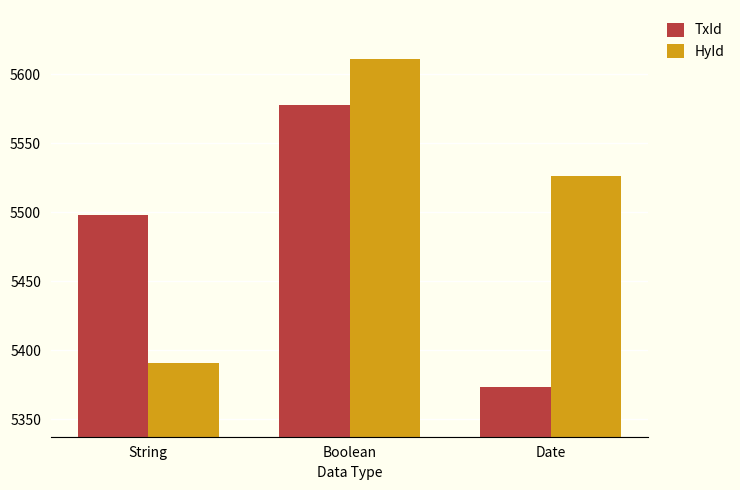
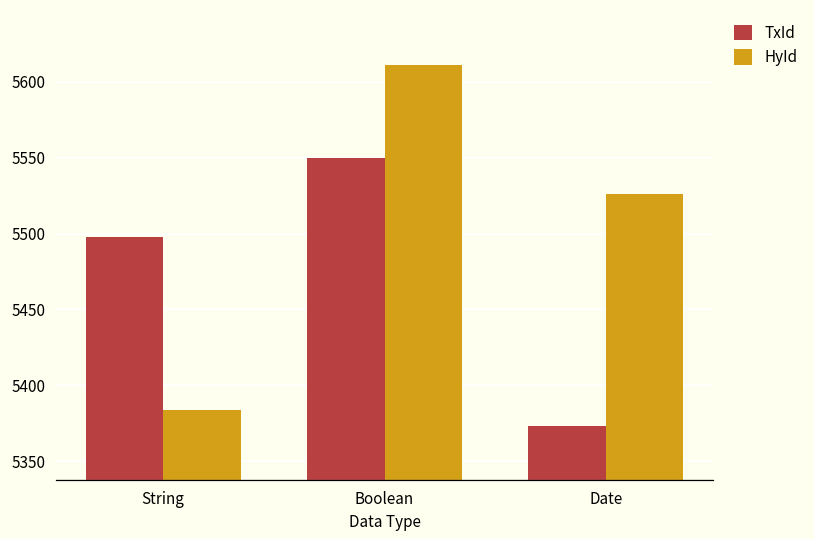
  {
    "TxId": {
      "String": 5498,
-     "Boolean": 5578,
+     "Boolean": 5550,
      "Date": 5373
    },
    "HyId": {
-     "String": 5391,
+     "String": 5384,
      "Boolean": 5611,
      "Date": 5526
    }
  }
